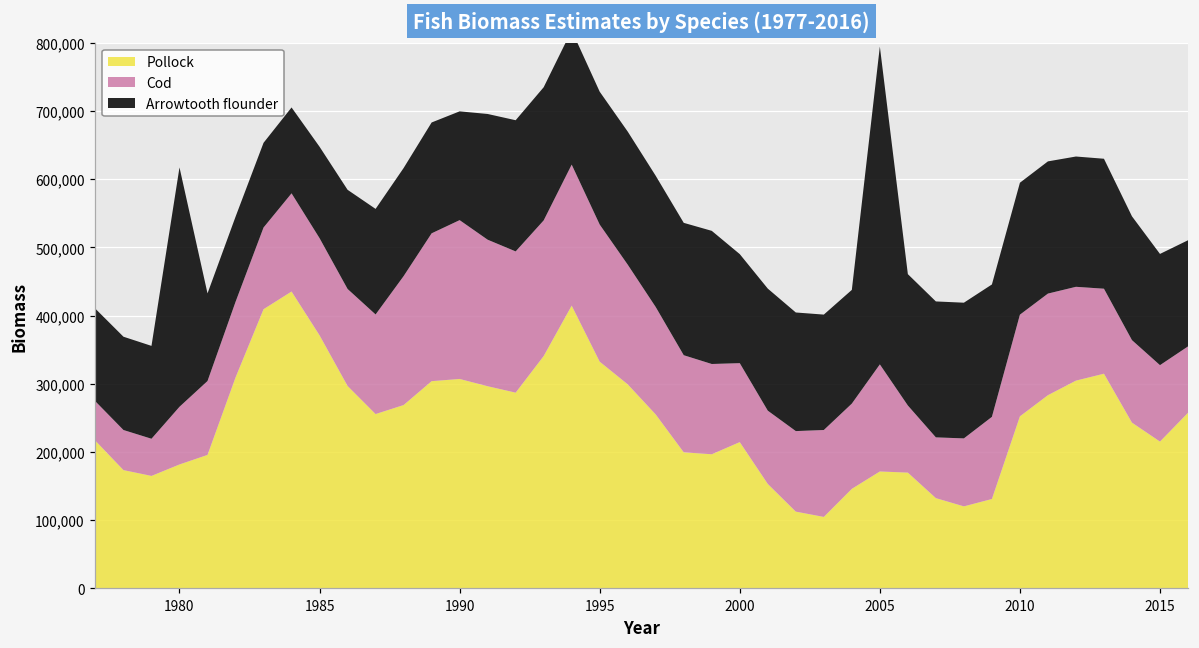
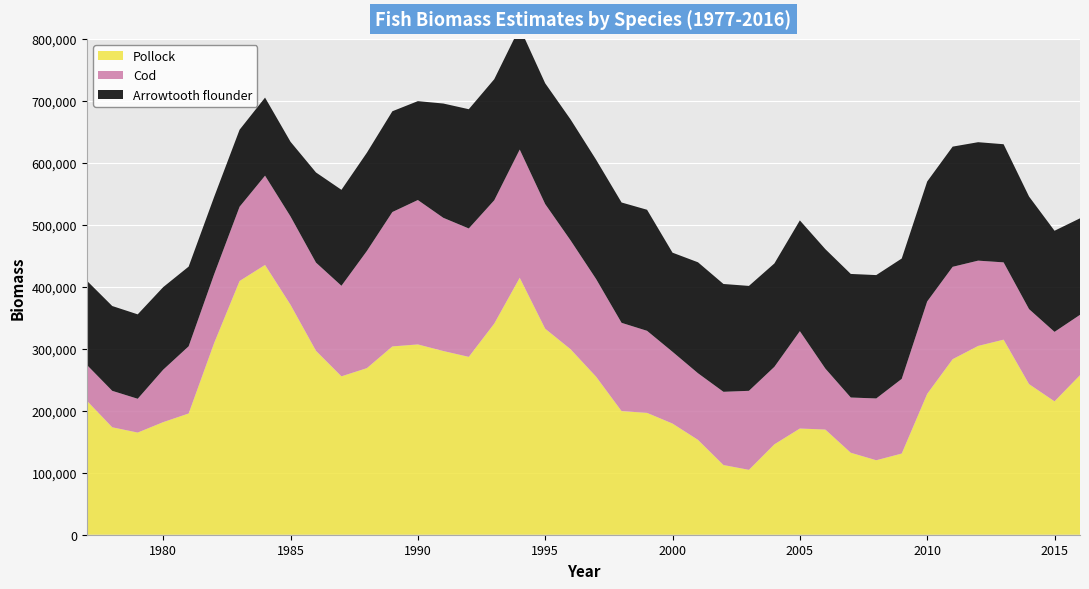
  {
    "Pollock": {
      "1980": "180,000",
      "1985": "370,000",
      "1990": "310,000",
      "1995": "330,000",
-     "2000": "210,000",
+     "2000": "180,000",
      "2005": "170,000",
-     "2010": "250,000",
+     "2010": "230,000",
      "2015": "220,000"
    },
    "Cod": {
      "1980": "80,000",
      "1985": "140,000",
      "1990": "230,000",
      "1995": "200,000",
      "2000": "120,000",
      "2005": "160,000",
      "2010": "150,000",
      "2015": "110,000"
    },
    "Arrowtooth flounder": {
-     "1980": "350,000",
-     "1985": "130,000",
+     "1980": "130,000",
+     "1985": "120,000",
      "1990": "160,000",
      "1995": "190,000",
      "2000": "160,000",
-     "2005": "470,000",
+     "2005": "180,000",
      "2010": "190,000",
      "2015": "160,000"
    }
  }
